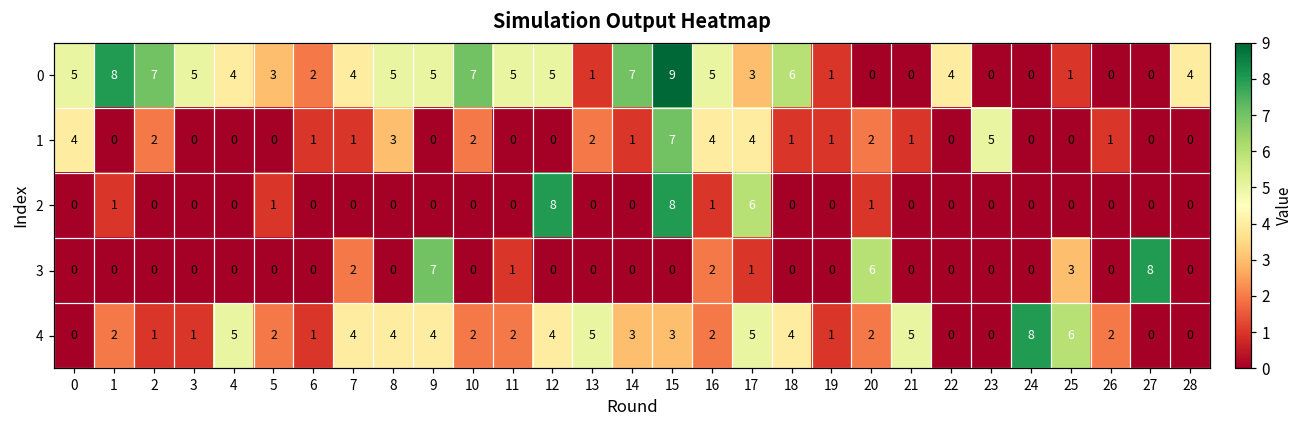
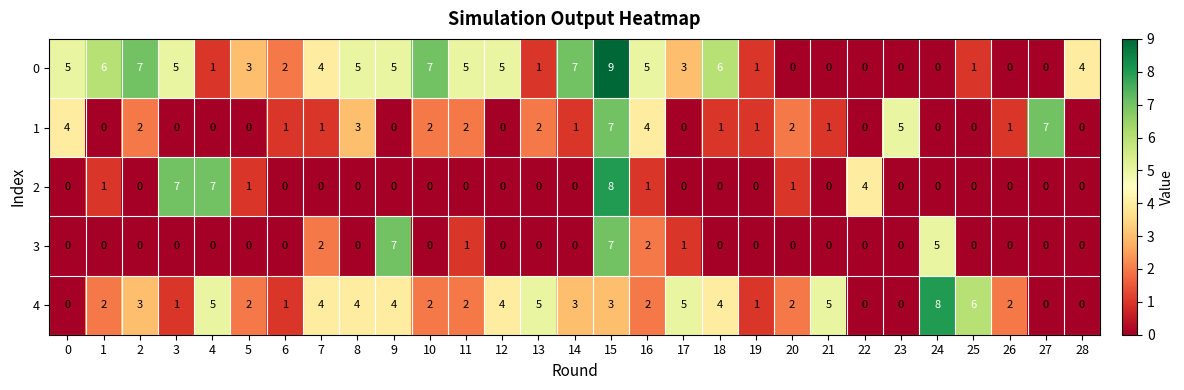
  {
    "0": {
      "0": 5,
-     "1": 8,
+     "1": 6,
      "2": 7,
      "3": 5,
-     "4": 4,
+     "4": 1,
      "5": 3,
      "6": 2,
      "7": 4,
      "8": 5,
      "9": 5,
      "10": 7,
      "11": 5,
      "12": 5,
      "13": 1,
      "14": 7,
      "15": 9,
      "16": 5,
      "17": 3,
      "18": 6,
      "19": 1,
      "20": 0,
      "21": 0,
-     "22": 4,
+     "22": 0,
      "23": 0,
      "24": 0,
      "25": 1,
      "26": 0,
      "27": 0,
      "28": 4
    },
    "1": {
      "0": 4,
      "1": 0,
      "2": 2,
      "3": 0,
      "4": 0,
      "5": 0,
      "6": 1,
      "7": 1,
      "8": 3,
      "9": 0,
      "10": 2,
-     "11": 0,
+     "11": 2,
      "12": 0,
      "13": 2,
      "14": 1,
      "15": 7,
      "16": 4,
-     "17": 4,
+     "17": 0,
      "18": 1,
      "19": 1,
      "20": 2,
      "21": 1,
      "22": 0,
      "23": 5,
      "24": 0,
      "25": 0,
      "26": 1,
-     "27": 0,
+     "27": 7,
      "28": 0
    },
    "2": {
      "0": 0,
      "1": 1,
      "2": 0,
-     "3": 0,
-     "4": 0,
+     "3": 7,
+     "4": 7,
      "5": 1,
      "6": 0,
      "7": 0,
      "8": 0,
      "9": 0,
      "10": 0,
      "11": 0,
-     "12": 8,
+     "12": 0,
      "13": 0,
      "14": 0,
      "15": 8,
      "16": 1,
-     "17": 6,
+     "17": 0,
      "18": 0,
      "19": 0,
      "20": 1,
      "21": 0,
-     "22": 0,
+     "22": 4,
      "23": 0,
      "24": 0,
      "25": 0,
      "26": 0,
      "27": 0,
      "28": 0
    },
    "3": {
      "0": 0,
      "1": 0,
      "2": 0,
      "3": 0,
      "4": 0,
      "5": 0,
      "6": 0,
      "7": 2,
      "8": 0,
      "9": 7,
      "10": 0,
      "11": 1,
      "12": 0,
      "13": 0,
      "14": 0,
-     "15": 0,
+     "15": 7,
      "16": 2,
      "17": 1,
      "18": 0,
      "19": 0,
-     "20": 6,
+     "20": 0,
      "21": 0,
      "22": 0,
      "23": 0,
-     "24": 0,
-     "25": 3,
+     "24": 5,
+     "25": 0,
      "26": 0,
-     "27": 8,
+     "27": 0,
      "28": 0
    },
    "4": {
      "0": 0,
      "1": 2,
-     "2": 1,
+     "2": 3,
      "3": 1,
      "4": 5,
      "5": 2,
      "6": 1,
      "7": 4,
      "8": 4,
      "9": 4,
      "10": 2,
      "11": 2,
      "12": 4,
      "13": 5,
      "14": 3,
      "15": 3,
      "16": 2,
      "17": 5,
      "18": 4,
      "19": 1,
      "20": 2,
      "21": 5,
      "22": 0,
      "23": 0,
      "24": 8,
      "25": 6,
      "26": 2,
      "27": 0,
      "28": 0
    }
  }
